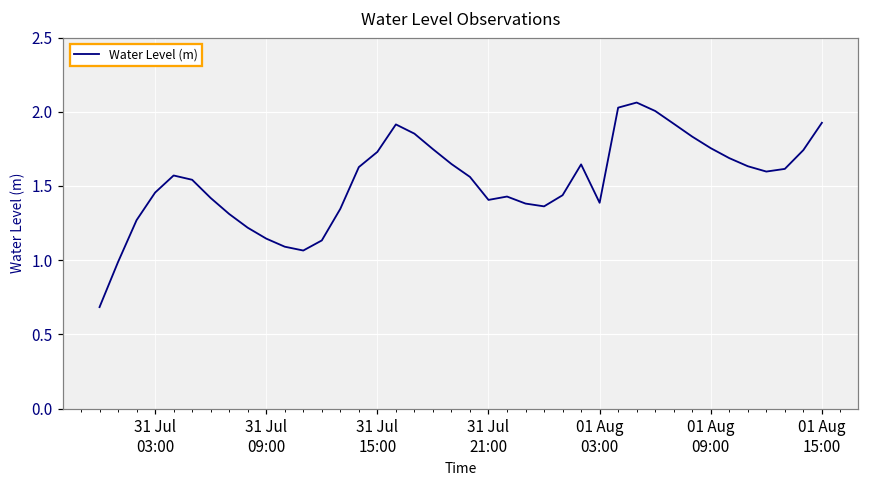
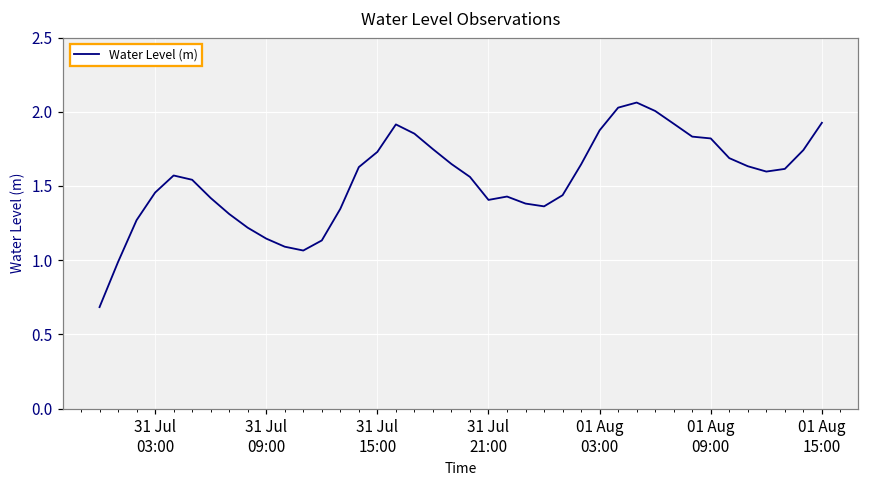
  {
    "31 Jul 03:00": 1.46,
    "31 Jul 09:00": 1.15,
    "31 Jul 15:00": 1.73,
    "31 Jul 21:00": 1.41,
-   "01 Aug 03:00": 1.39,
-   "01 Aug 09:00": 1.75,
+   "01 Aug 03:00": 1.87,
+   "01 Aug 09:00": 1.82,
    "01 Aug 15:00": 1.93
  }
